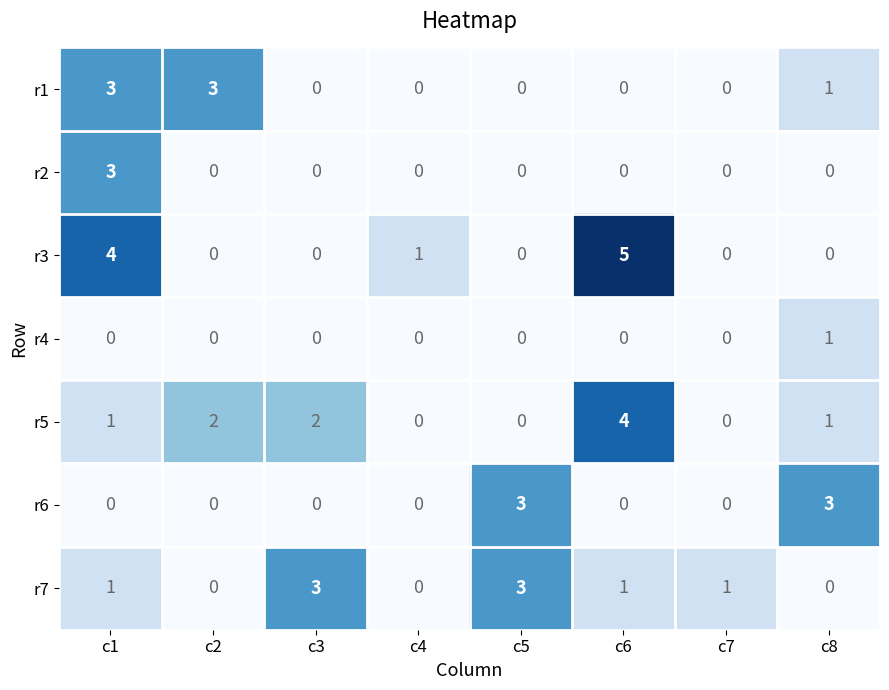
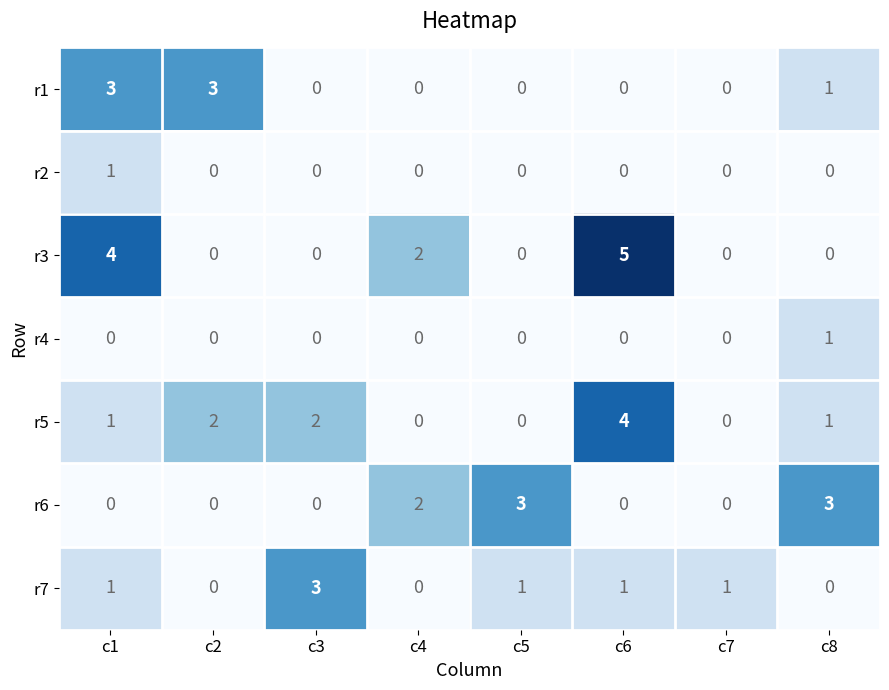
  {
    "r1": {
      "c1": 3,
      "c2": 3,
      "c3": 0,
      "c4": 0,
      "c5": 0,
      "c6": 0,
      "c7": 0,
      "c8": 1
    },
    "r2": {
-     "c1": 3,
+     "c1": 1,
      "c2": 0,
      "c3": 0,
      "c4": 0,
      "c5": 0,
      "c6": 0,
      "c7": 0,
      "c8": 0
    },
    "r3": {
      "c1": 4,
      "c2": 0,
      "c3": 0,
-     "c4": 1,
+     "c4": 2,
      "c5": 0,
      "c6": 5,
      "c7": 0,
      "c8": 0
    },
    "r4": {
      "c1": 0,
      "c2": 0,
      "c3": 0,
      "c4": 0,
      "c5": 0,
      "c6": 0,
      "c7": 0,
      "c8": 1
    },
    "r5": {
      "c1": 1,
      "c2": 2,
      "c3": 2,
      "c4": 0,
      "c5": 0,
      "c6": 4,
      "c7": 0,
      "c8": 1
    },
    "r6": {
      "c1": 0,
      "c2": 0,
      "c3": 0,
-     "c4": 0,
+     "c4": 2,
      "c5": 3,
      "c6": 0,
      "c7": 0,
      "c8": 3
    },
    "r7": {
      "c1": 1,
      "c2": 0,
      "c3": 3,
      "c4": 0,
-     "c5": 3,
+     "c5": 1,
      "c6": 1,
      "c7": 1,
      "c8": 0
    }
  }
